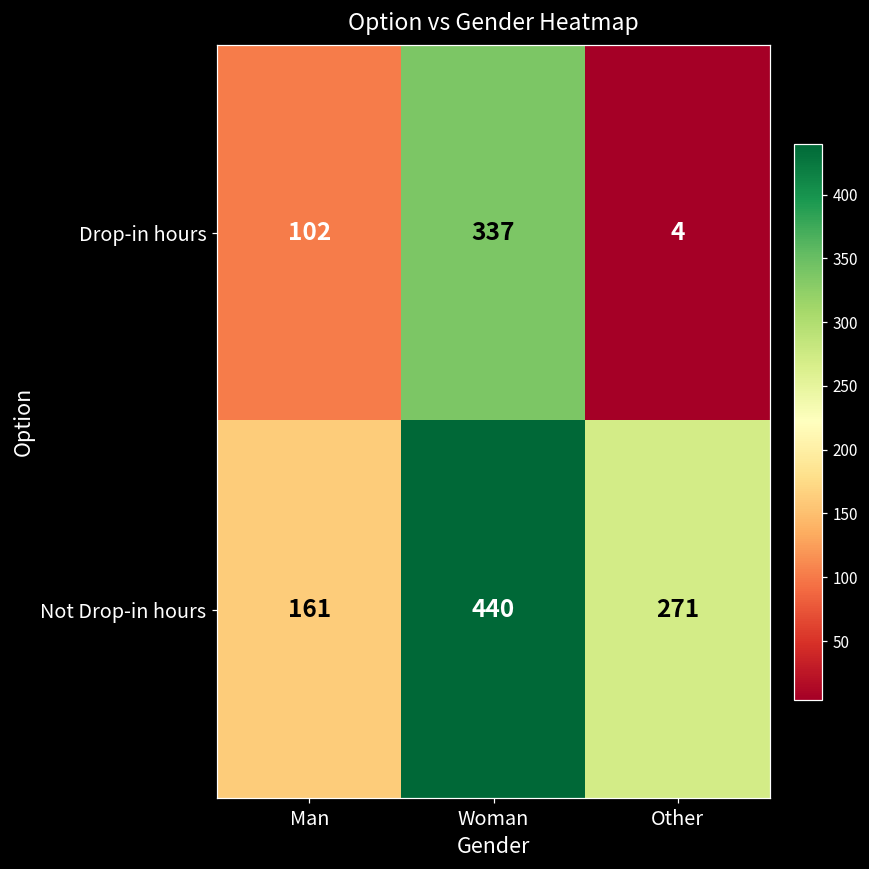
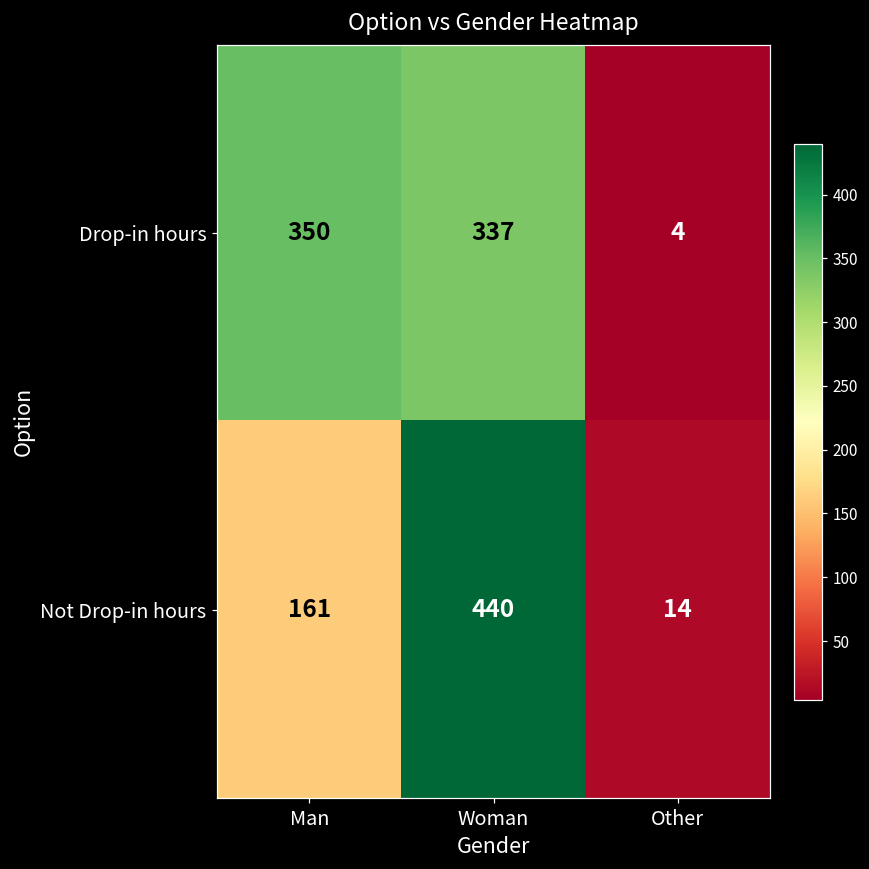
  {
    "Drop-in hours": {
-     "Man": 102,
+     "Man": 350,
      "Woman": 337,
      "Other": 4
    },
    "Not Drop-in hours": {
      "Man": 161,
      "Woman": 440,
-     "Other": 271
+     "Other": 14
    }
  }
